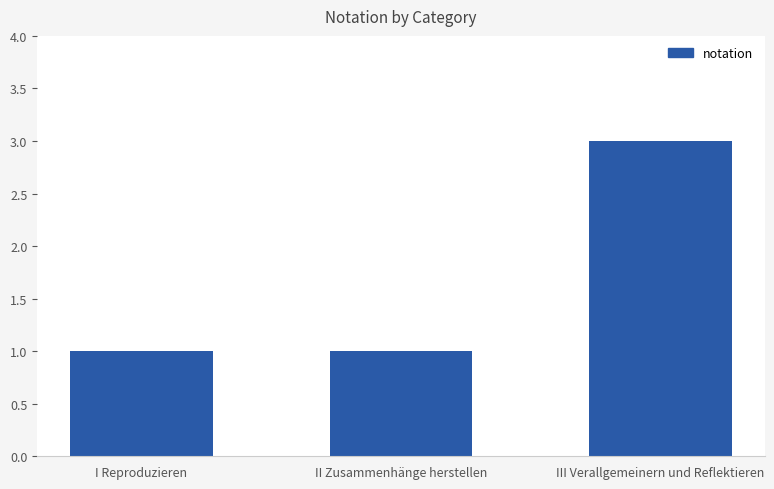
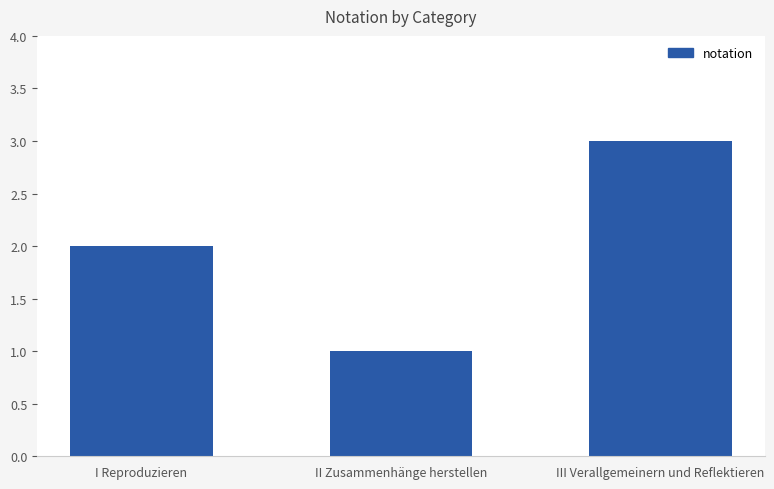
  {
-   "I Reproduzieren": 1,
+   "I Reproduzieren": 2,
    "II Zusammenhänge herstellen": 1,
    "III Verallgemeinern und Reflektieren": 3
  }
